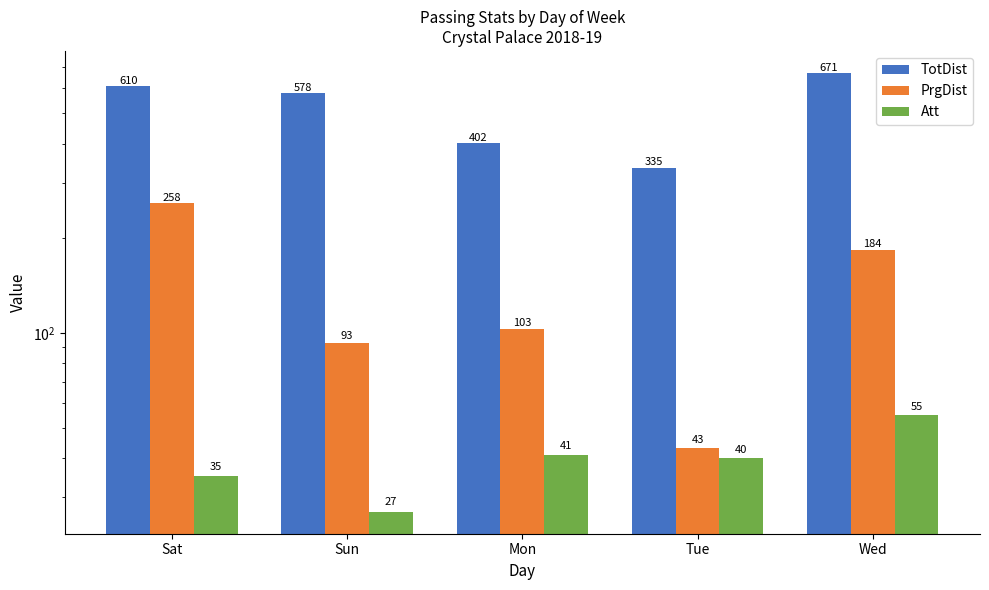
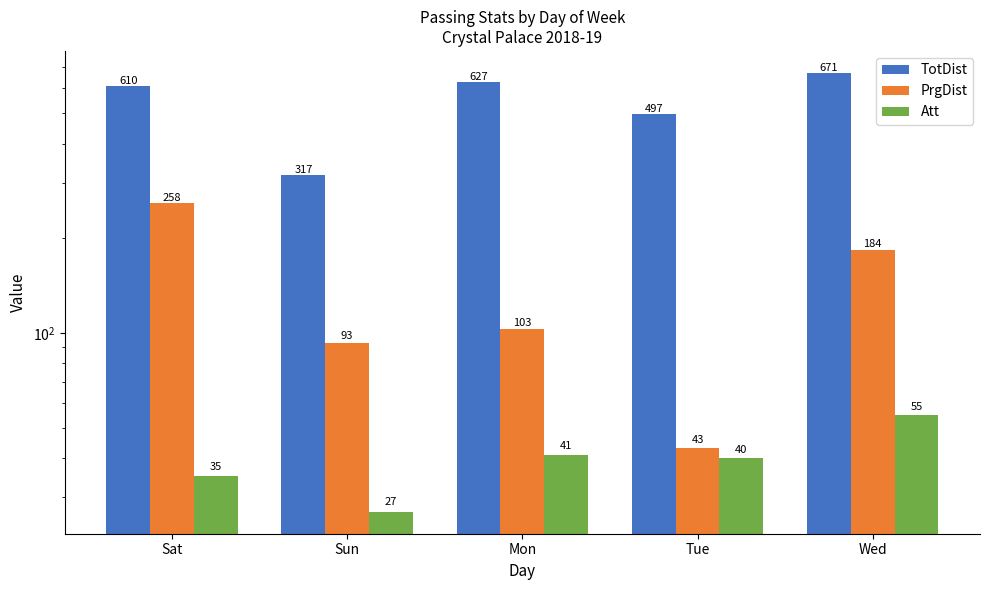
  {
    "TotDist": {
      "Sat": 610,
-     "Sun": 578,
-     "Mon": 402,
-     "Tue": 335,
+     "Sun": 317,
+     "Mon": 627,
+     "Tue": 497,
      "Wed": 671
    },
    "PrgDist": {
      "Sat": 258,
      "Sun": 93,
      "Mon": 103,
      "Tue": 43,
      "Wed": 184
    },
    "Att": {
      "Sat": 35,
      "Sun": 27,
      "Mon": 41,
      "Tue": 40,
      "Wed": 55
    }
  }
